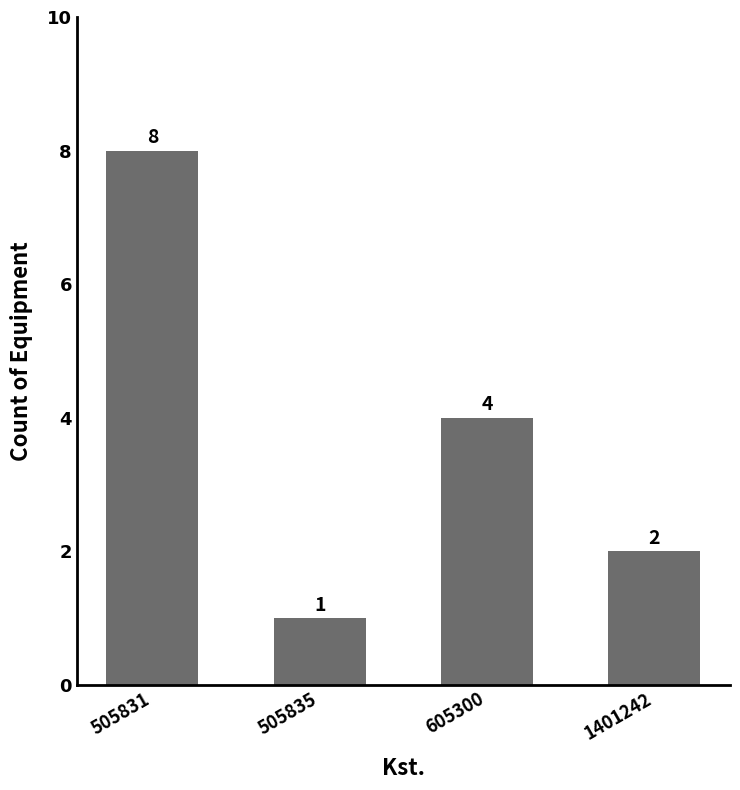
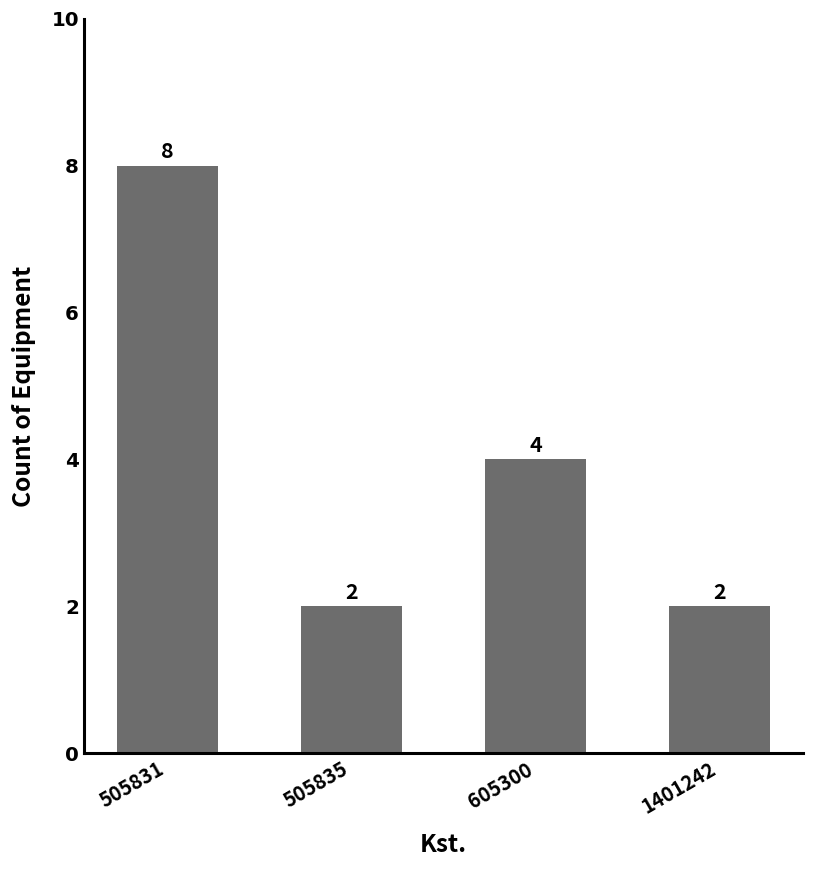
  {
    "505831": 8,
-   "505835": 1,
+   "505835": 2,
    "605300": 4,
    "1401242": 2
  }
